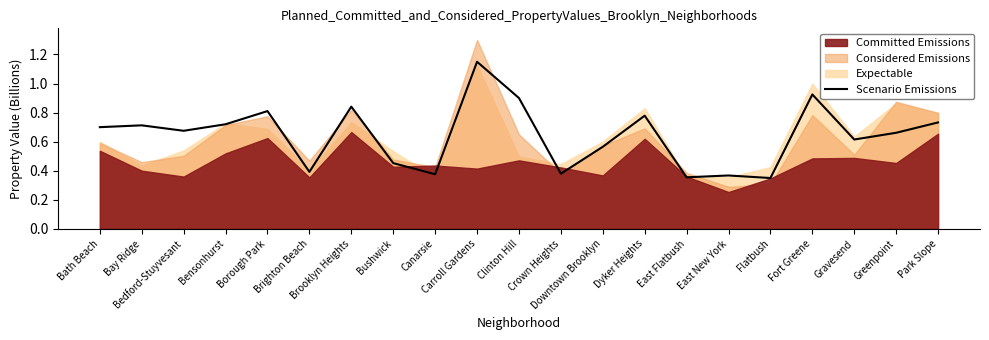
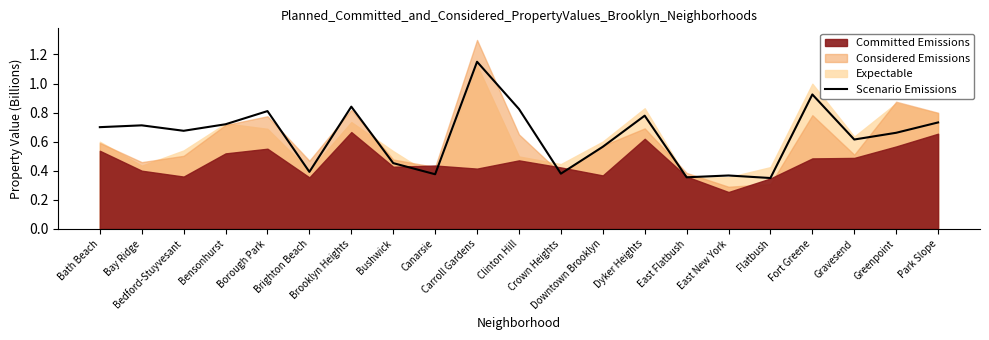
  {
    "Scenario Emissions": {
      "Bath Beach": 0.70,
      "Bay Ridge": 0.71,
      "Bedford-Stuyvesant": 0.68,
      "Borough Park": 0.81,
      "Brooklyn Heights": 0.84,
      "Bushwick": 0.45,
      "Canarsie": 0.38,
      "Carroll Gardens": 1.15,
-     "Clinton Hill": 0.90,
+     "Clinton Hill": 0.83,
      "Dyker Heights": 0.78,
      "Fort Greene": 0.93,
      "Gravesend": 0.62,
      "Greenpoint": 0.66,
      "Park Slope": 0.73
    },
    "Committed Emissions": {
      "Bath Beach": 0.54,
      "Bay Ridge": 0.40,
      "Bedford-Stuyvesant": 0.36,
      "Bensonhurst": 0.52,
-     "Borough Park": 0.63,
+     "Borough Park": 0.55,
      "Brighton Beach": 0.35,
      "Brooklyn Heights": 0.67,
      "Bushwick": 0.43,
      "Carroll Gardens": 0.41,
      "Clinton Hill": 0.47,
      "Crown Heights": 0.42,
      "Downtown Brooklyn": 0.37,
      "Dyker Heights": 0.62,
      "East New York": 0.25,
      "Fort Greene": 0.49,
      "Gravesend": 0.49,
-     "Greenpoint": 0.45,
+     "Greenpoint": 0.57,
      "Park Slope": 0.66
    }
  }
